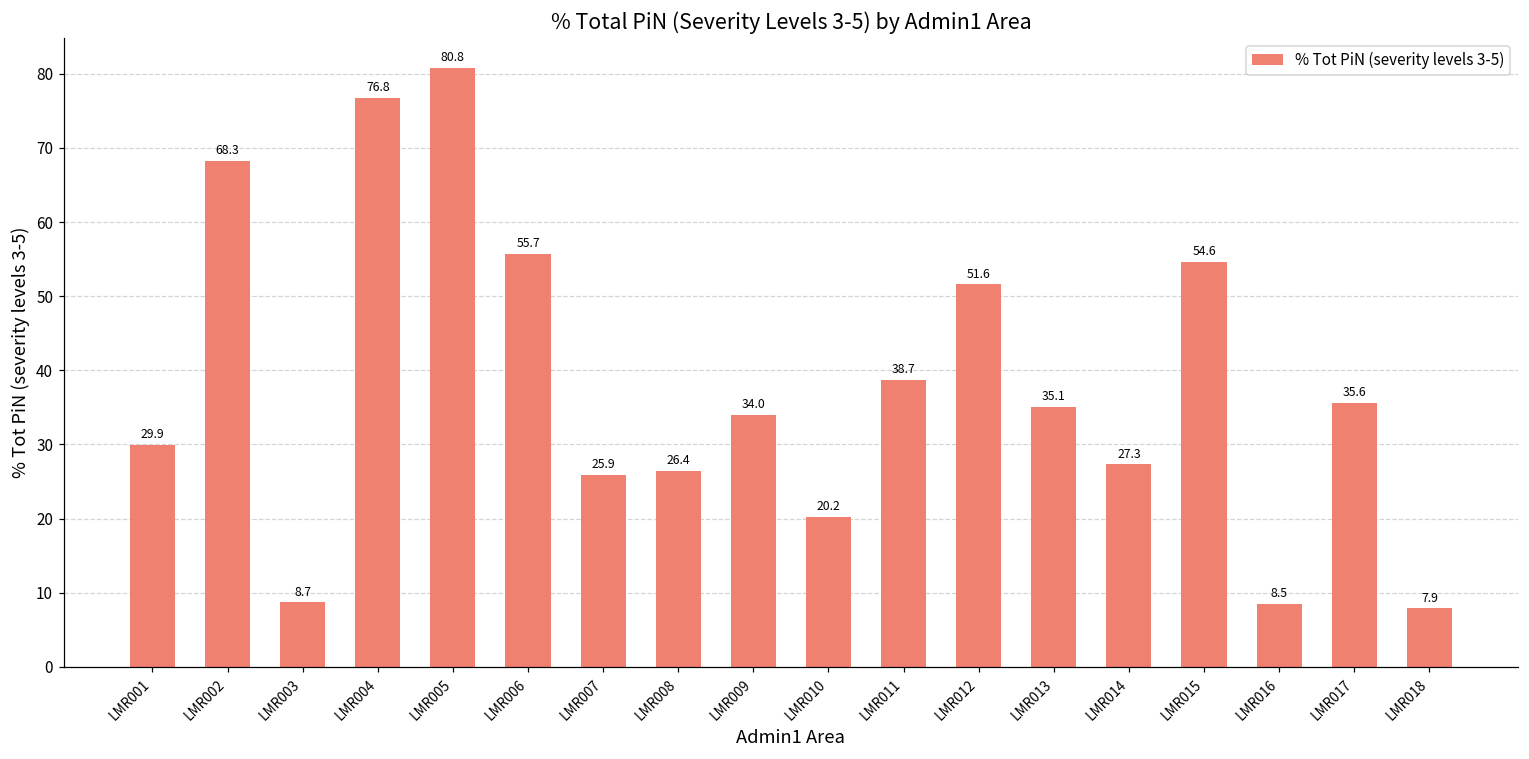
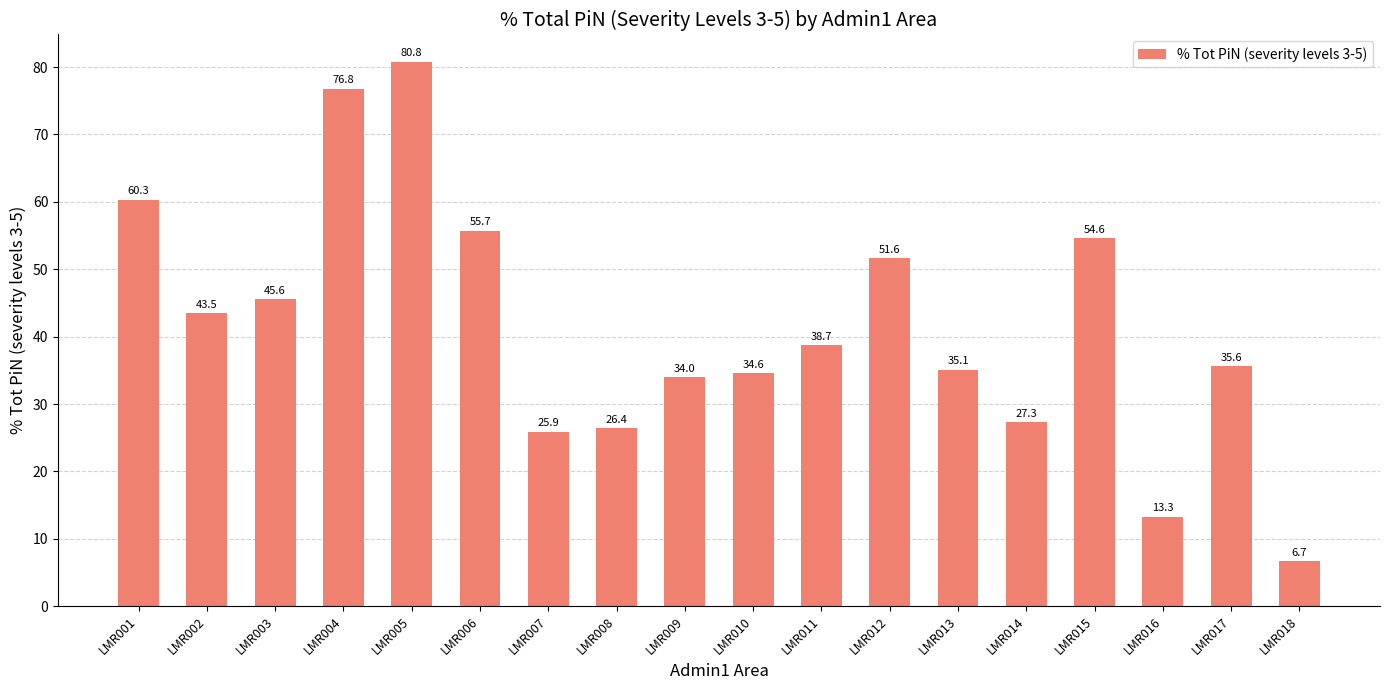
  {
-   "LMR001": 29.9,
-   "LMR002": 68.3,
-   "LMR003": 8.7,
+   "LMR001": 60.3,
+   "LMR002": 43.5,
+   "LMR003": 45.6,
    "LMR004": 76.8,
    "LMR005": 80.8,
    "LMR006": 55.7,
    "LMR007": 25.9,
    "LMR008": 26.4,
    "LMR009": 34.0,
-   "LMR010": 20.2,
+   "LMR010": 34.6,
    "LMR011": 38.7,
    "LMR012": 51.6,
    "LMR013": 35.1,
    "LMR014": 27.3,
    "LMR015": 54.6,
-   "LMR016": 8.5,
+   "LMR016": 13.3,
    "LMR017": 35.6,
-   "LMR018": 7.9
+   "LMR018": 6.7
  }
